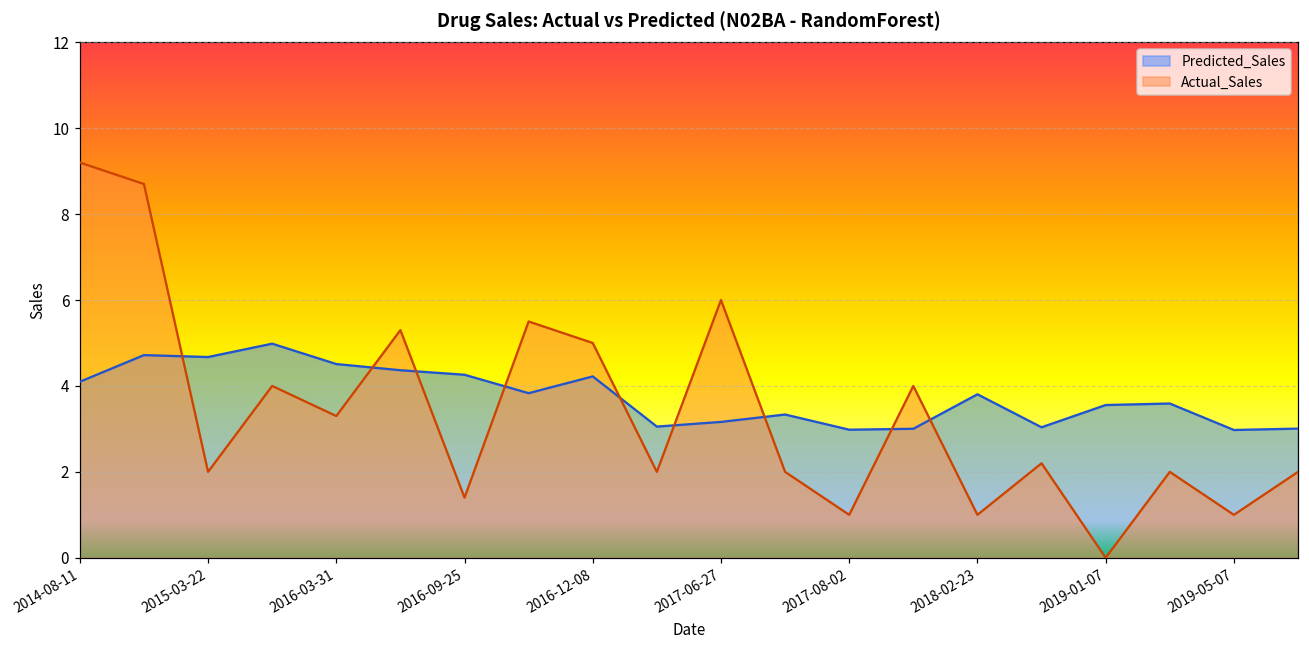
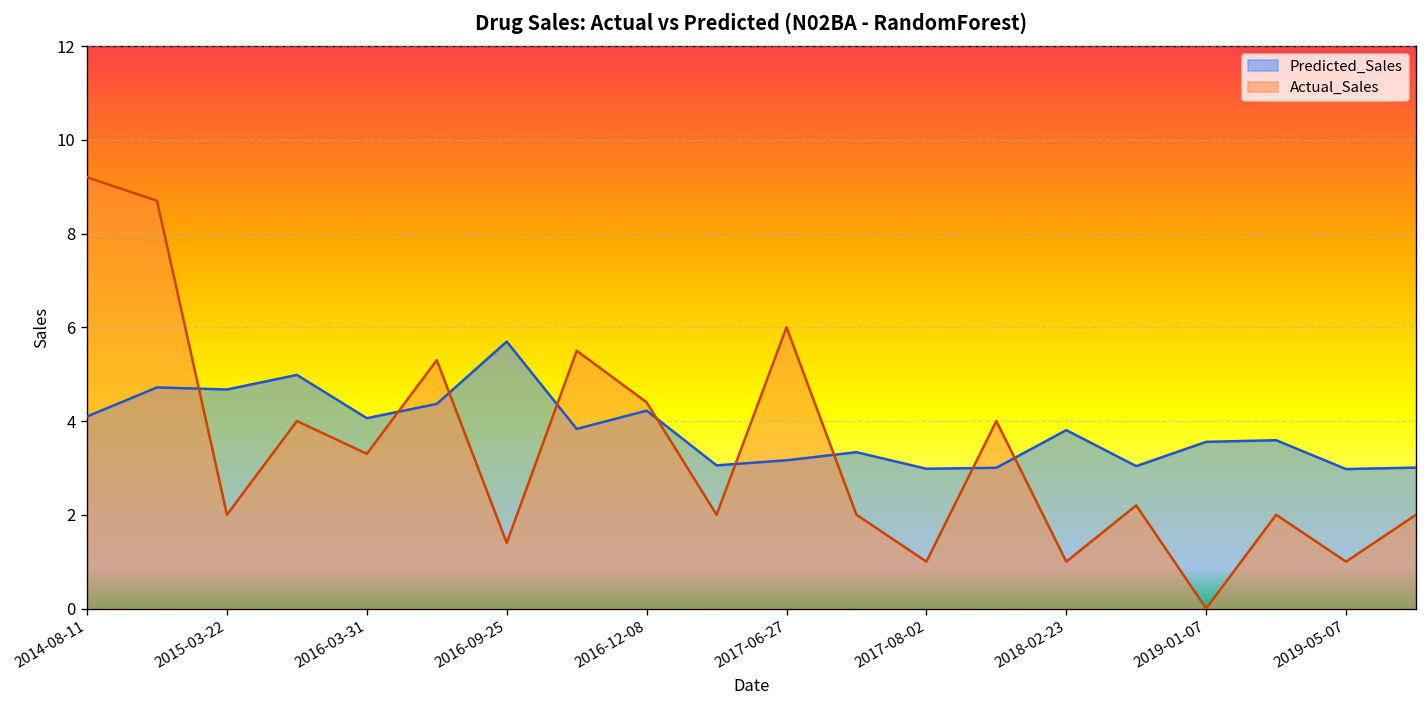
  {
    "Predicted_Sales": {
-     "2016-03-31": 4.5,
-     "2016-09-25": 4.3,
+     "2016-03-31": 4.1,
+     "2016-09-25": 5.7,
      "2016-12-08": 4.2,
      "2019-01-07": 3.6
    },
    "Actual_Sales": {
      "2016-03-31": 3.3,
      "2016-09-25": 1.4,
-     "2016-12-08": 5.0,
+     "2016-12-08": 4.4,
      "2019-01-07": 0.0
    }
  }
